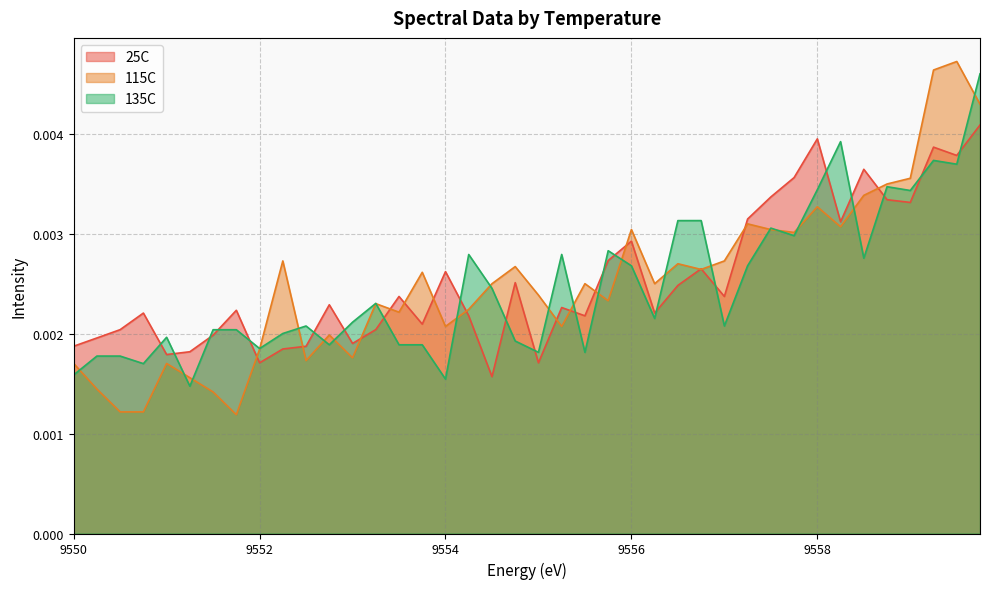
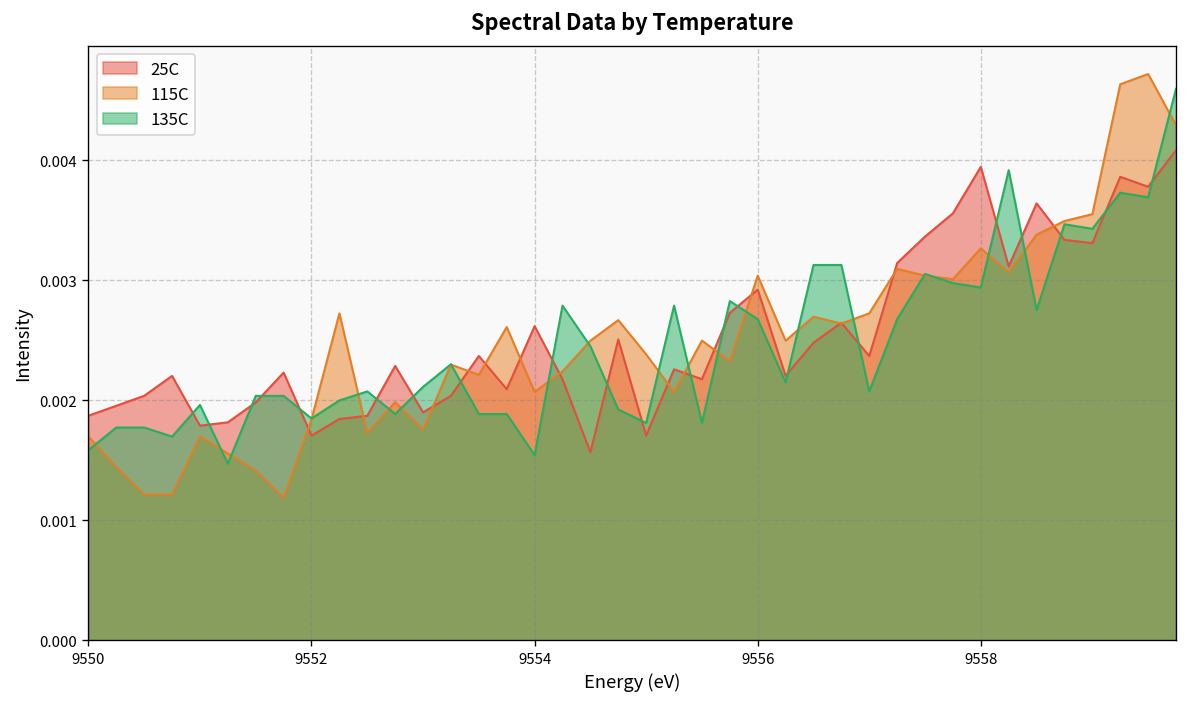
  {
    "135C": {
      "9550": 0.0016,
      "9554": 0.0015,
      "9556": 0.0027,
-     "9558": 0.0034
+     "9558": 0.0029
    }
  }
